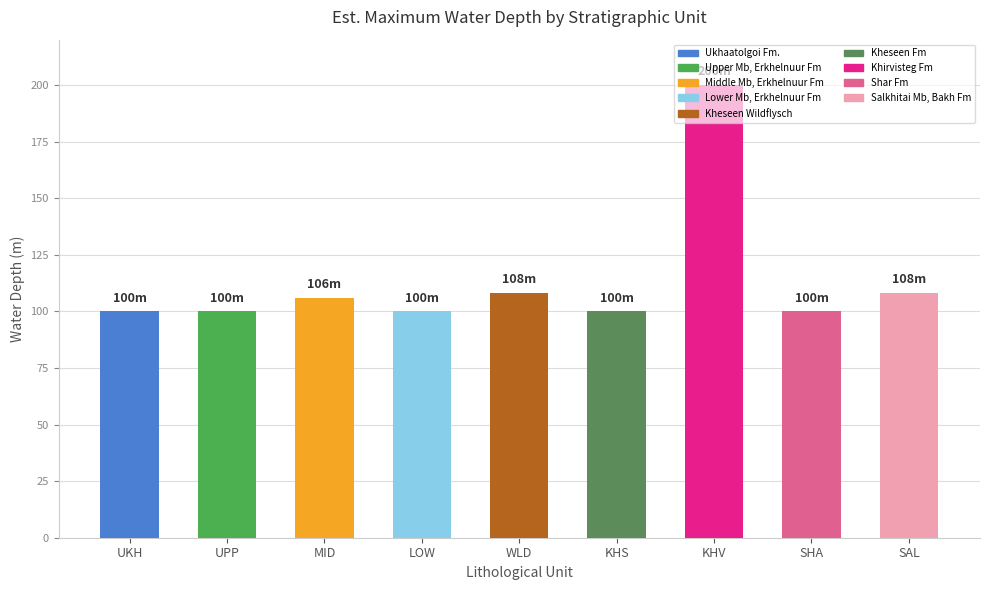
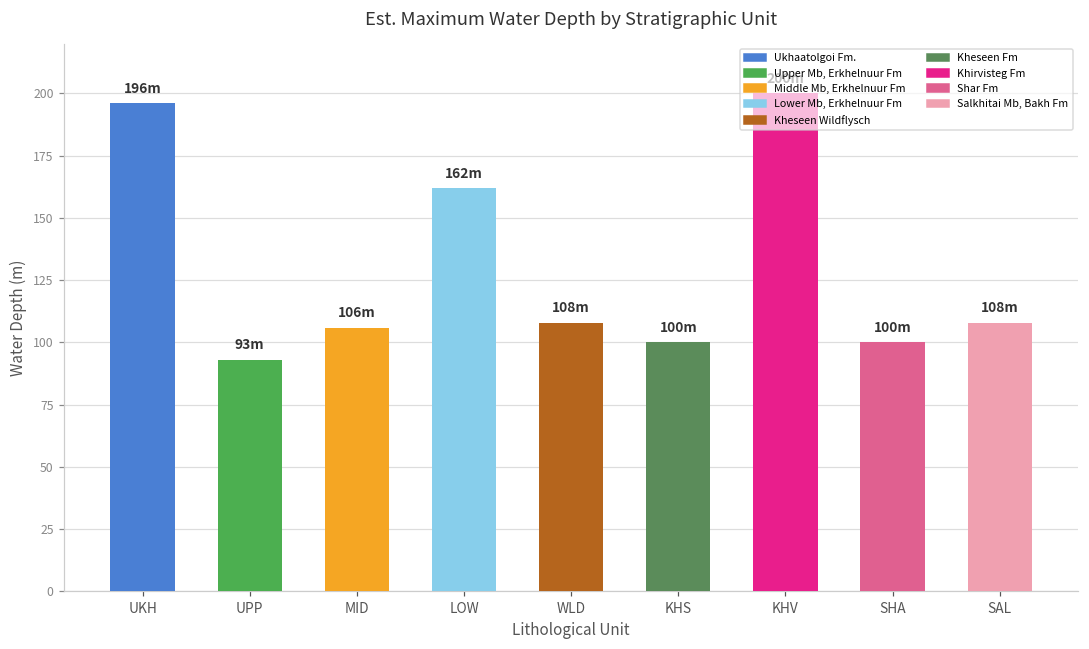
  {
-   "UKH": "100m",
-   "UPP": "100m",
+   "UKH": "196m",
+   "UPP": "93m",
    "MID": "106m",
-   "LOW": "100m",
+   "LOW": "162m",
    "WLD": "108m",
    "KHS": "100m",
    "SHA": "100m",
    "SAL": "108m"
  }
